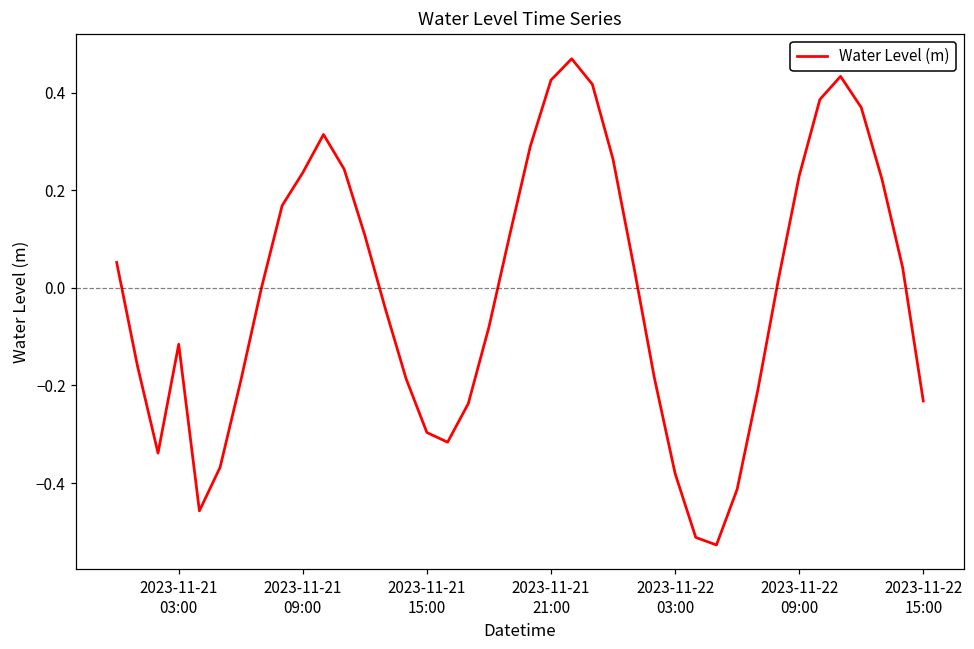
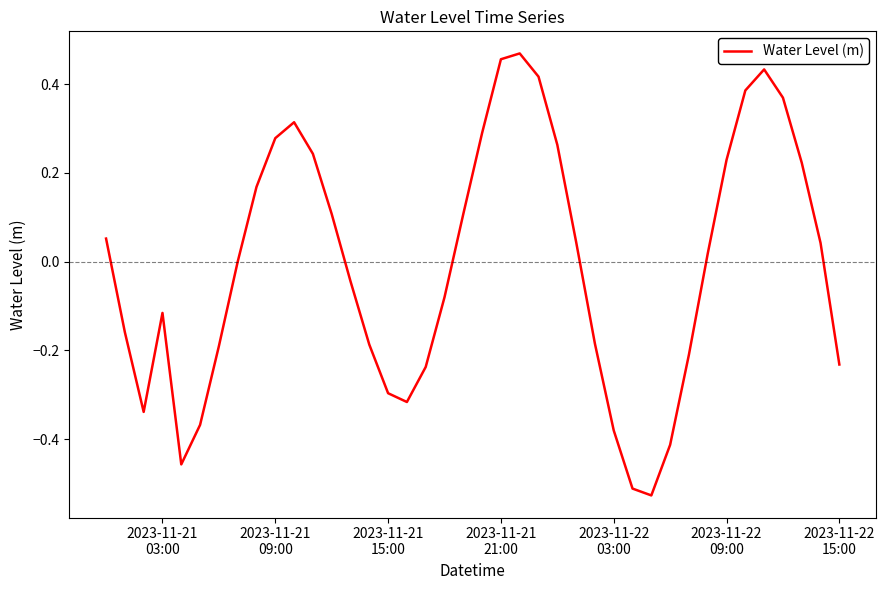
  {
    "2023-11-21 03:00": -0.12,
-   "2023-11-21 09:00": 0.24,
+   "2023-11-21 09:00": 0.28,
    "2023-11-21 15:00": -0.30,
-   "2023-11-21 21:00": 0.43,
+   "2023-11-21 21:00": 0.46,
    "2023-11-22 03:00": -0.38,
    "2023-11-22 09:00": 0.23,
    "2023-11-22 15:00": -0.23
  }
